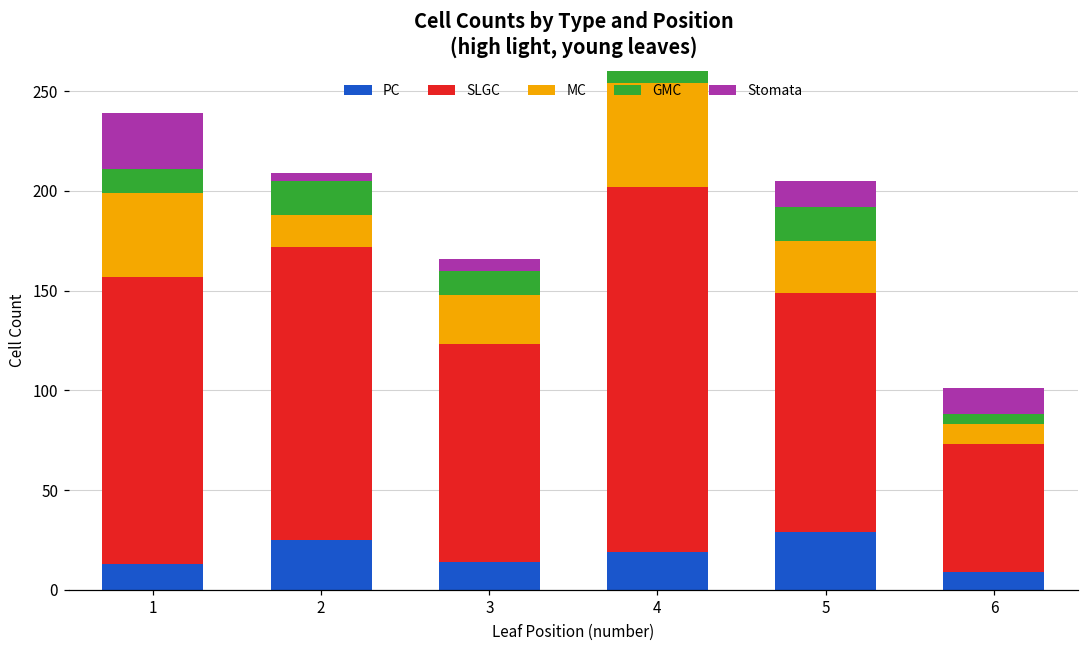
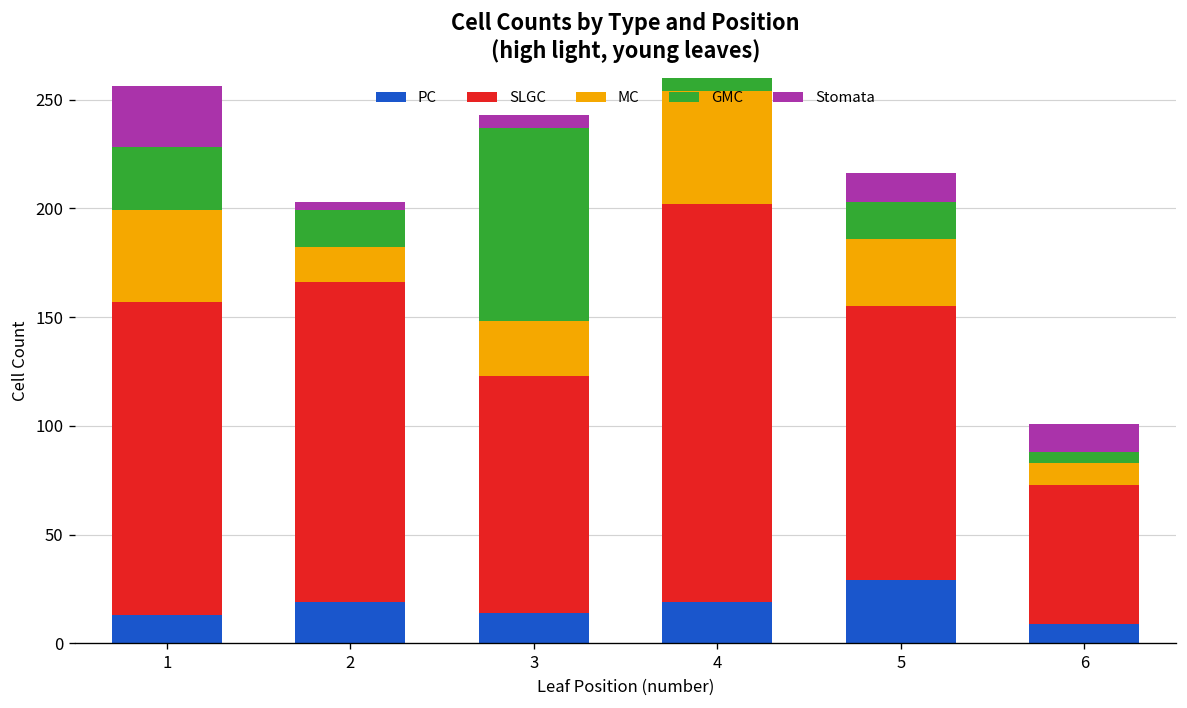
  {
    "PC": {
      "1": 13,
-     "2": 25,
+     "2": 19,
      "3": 14,
      "4": 19,
      "5": 29,
      "6": 9
    },
    "SLGC": {
      "1": 144,
      "2": 147,
      "3": 109,
      "4": 183,
-     "5": 120,
+     "5": 126,
      "6": 64
    },
    "MC": {
      "1": 42,
      "2": 16,
      "3": 25,
      "4": 52,
-     "5": 26,
+     "5": 31,
      "6": 10
    },
    "GMC": {
-     "1": 12,
+     "1": 29,
      "2": 17,
-     "3": 12,
+     "3": 89,
      "5": 17,
      "6": 5
    },
    "Stomata": {
      "1": 28,
      "2": 4,
      "3": 6,
      "5": 13,
      "6": 13
    }
  }
